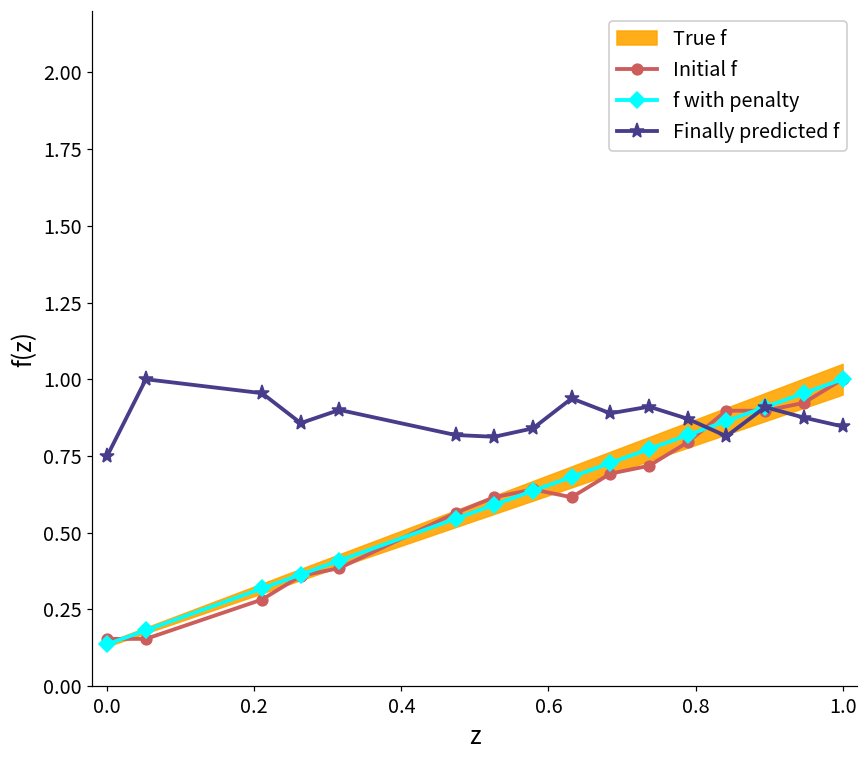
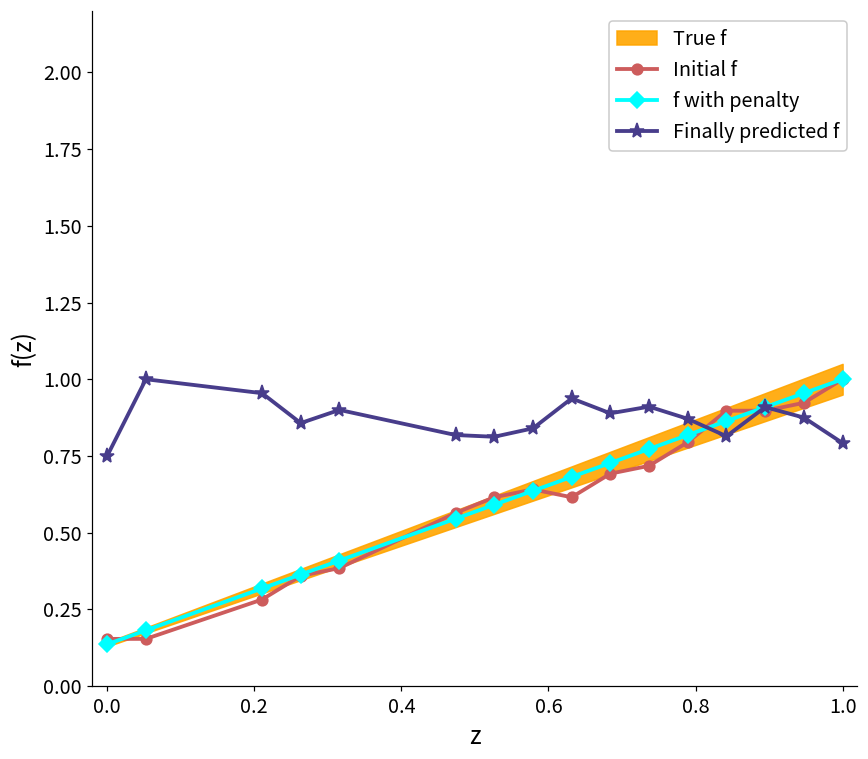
  {
    "Initial f": {
      "0.0": 0.15
    },
    "Finally predicted f": {
      "0.0": 0.75,
-     "1.0": 0.85
+     "1.0": 0.79
    }
  }
